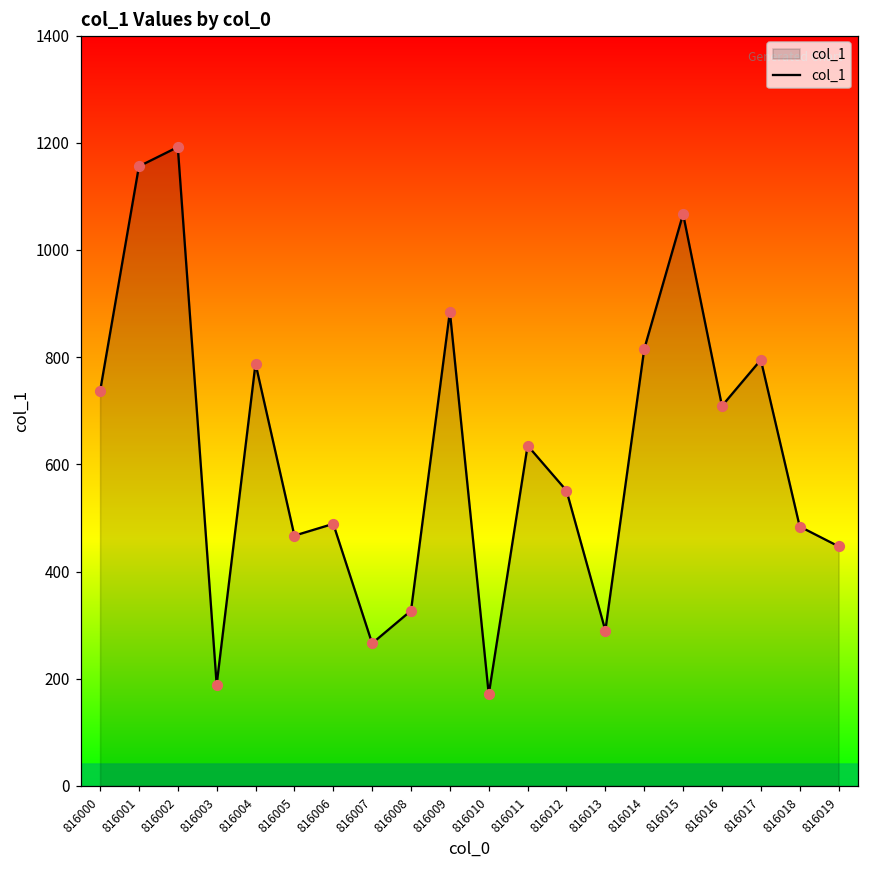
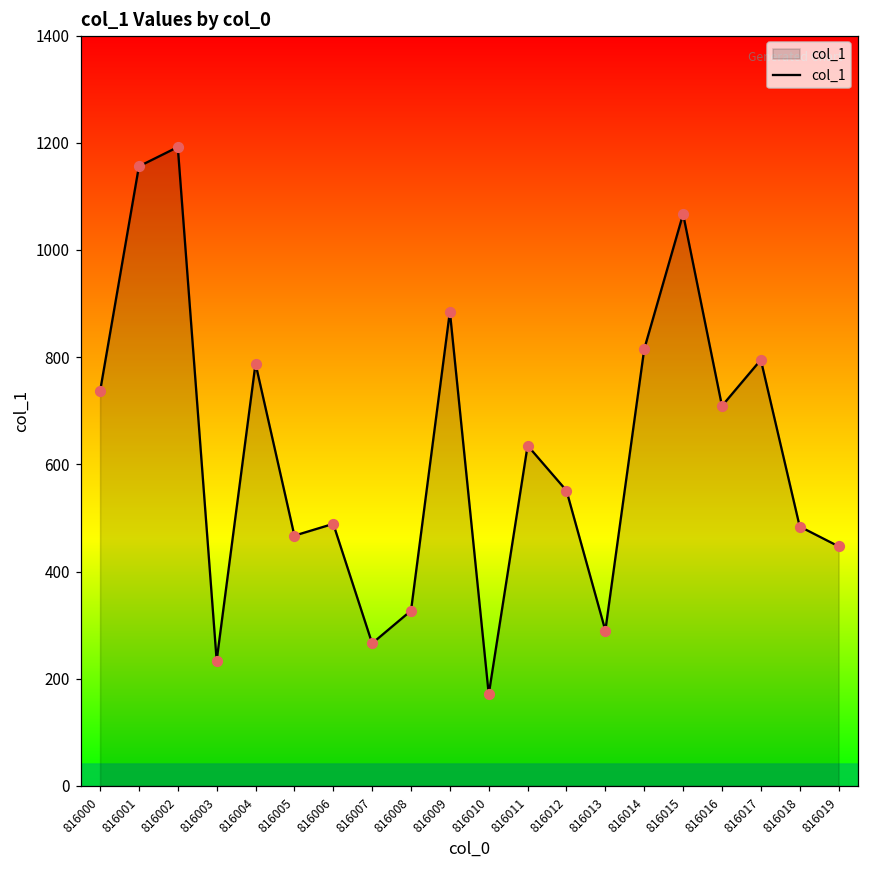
  {
    "816000": 740,
    "816001": 1160,
    "816002": 1190,
-   "816003": 190,
+   "816003": 230,
    "816004": 790,
    "816005": 470,
    "816006": 490,
    "816007": 270,
    "816008": 330,
    "816009": 890,
    "816010": 170,
    "816011": 640,
    "816012": 550,
    "816013": 290,
    "816014": 820,
    "816015": 1070,
    "816016": 710,
    "816017": 800,
    "816018": 480,
    "816019": 450
  }
